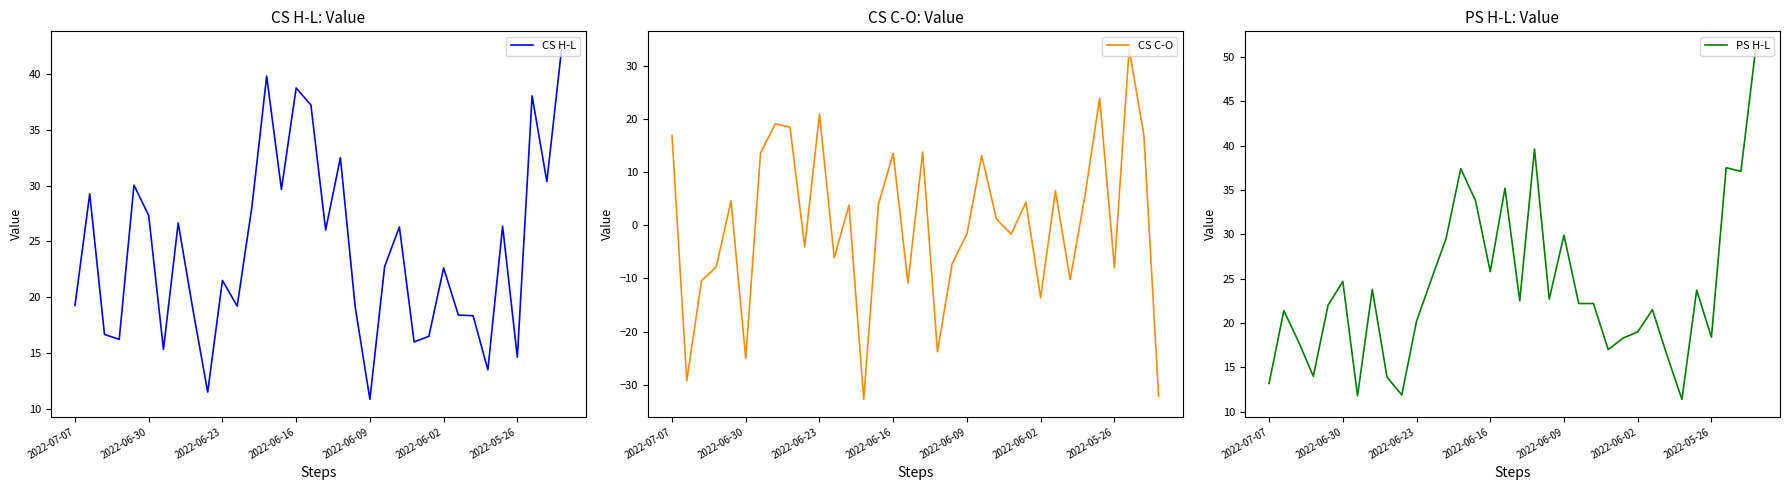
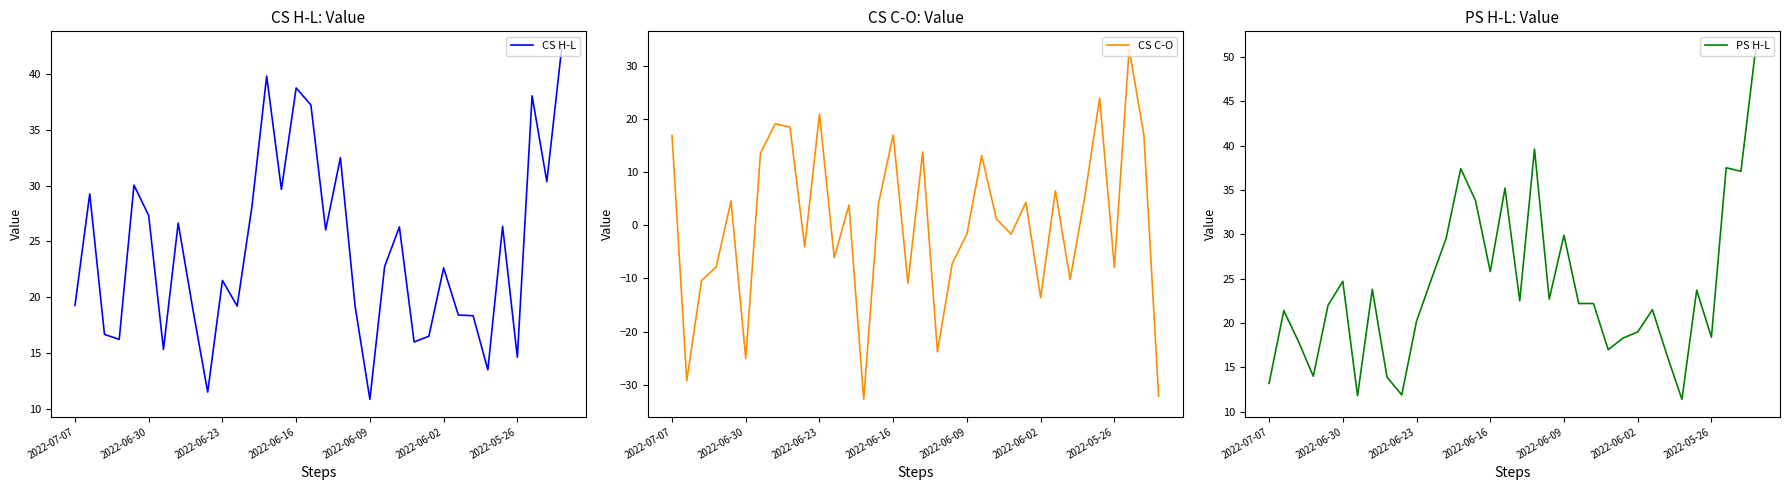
  {
    "CS H-L: Value": {
      "2022-07-07": 19.3,
      "2022-06-30": 27.3,
      "2022-06-23": 21.5,
      "2022-06-16": 38.7,
      "2022-06-09": 10.9,
      "2022-06-02": 22.6,
      "2022-05-26": 14.6
    },
    "CS C-O: Value": {
      "2022-07-07": 17,
      "2022-06-30": -25,
      "2022-06-23": 21,
-     "2022-06-16": 14,
+     "2022-06-16": 17,
      "2022-06-09": -2,
      "2022-06-02": -14,
      "2022-05-26": -8
    },
    "PS H-L: Value": {
      "2022-07-07": 13,
      "2022-06-30": 25,
      "2022-06-23": 20,
      "2022-06-16": 26,
      "2022-06-09": 30,
      "2022-06-02": 19,
      "2022-05-26": 18
    }
  }
